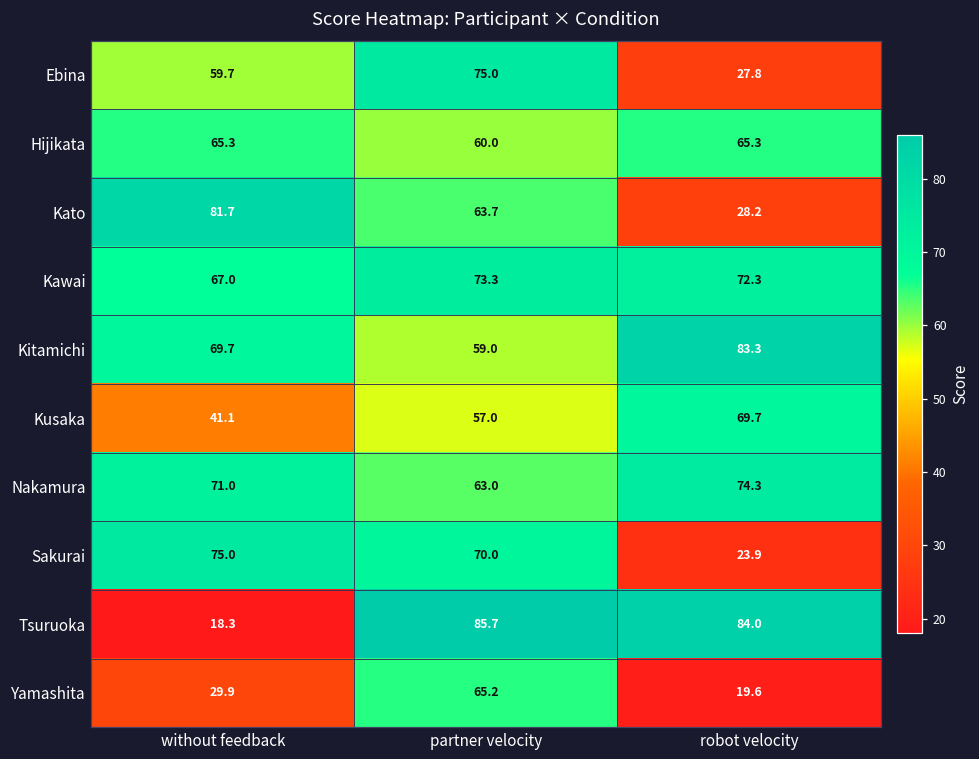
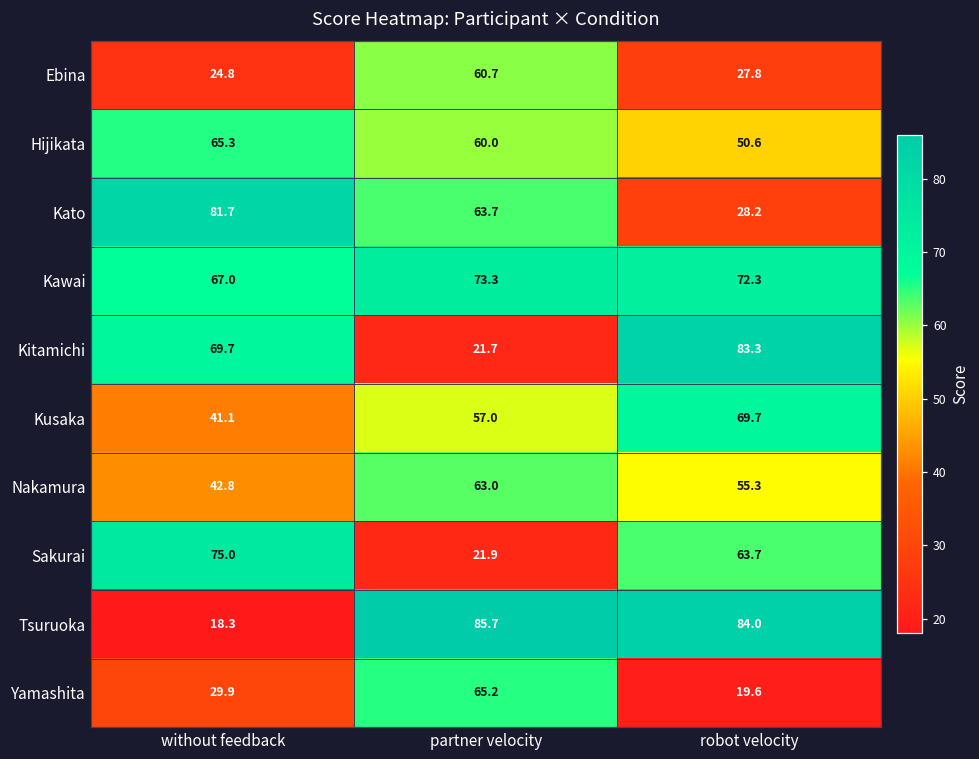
  {
    "Ebina": {
-     "without feedback": 59.7,
-     "partner velocity": 75.0,
+     "without feedback": 24.8,
+     "partner velocity": 60.7,
      "robot velocity": 27.8
    },
    "Hijikata": {
      "without feedback": 65.3,
      "partner velocity": 60.0,
-     "robot velocity": 65.3
+     "robot velocity": 50.6
    },
    "Kato": {
      "without feedback": 81.7,
      "partner velocity": 63.7,
      "robot velocity": 28.2
    },
    "Kawai": {
      "without feedback": 67.0,
      "partner velocity": 73.3,
      "robot velocity": 72.3
    },
    "Kitamichi": {
      "without feedback": 69.7,
-     "partner velocity": 59.0,
+     "partner velocity": 21.7,
      "robot velocity": 83.3
    },
    "Kusaka": {
      "without feedback": 41.1,
      "partner velocity": 57.0,
      "robot velocity": 69.7
    },
    "Nakamura": {
-     "without feedback": 71.0,
+     "without feedback": 42.8,
      "partner velocity": 63.0,
-     "robot velocity": 74.3
+     "robot velocity": 55.3
    },
    "Sakurai": {
      "without feedback": 75.0,
-     "partner velocity": 70.0,
-     "robot velocity": 23.9
+     "partner velocity": 21.9,
+     "robot velocity": 63.7
    },
    "Tsuruoka": {
      "without feedback": 18.3,
      "partner velocity": 85.7,
      "robot velocity": 84.0
    },
    "Yamashita": {
      "without feedback": 29.9,
      "partner velocity": 65.2,
      "robot velocity": 19.6
    }
  }
